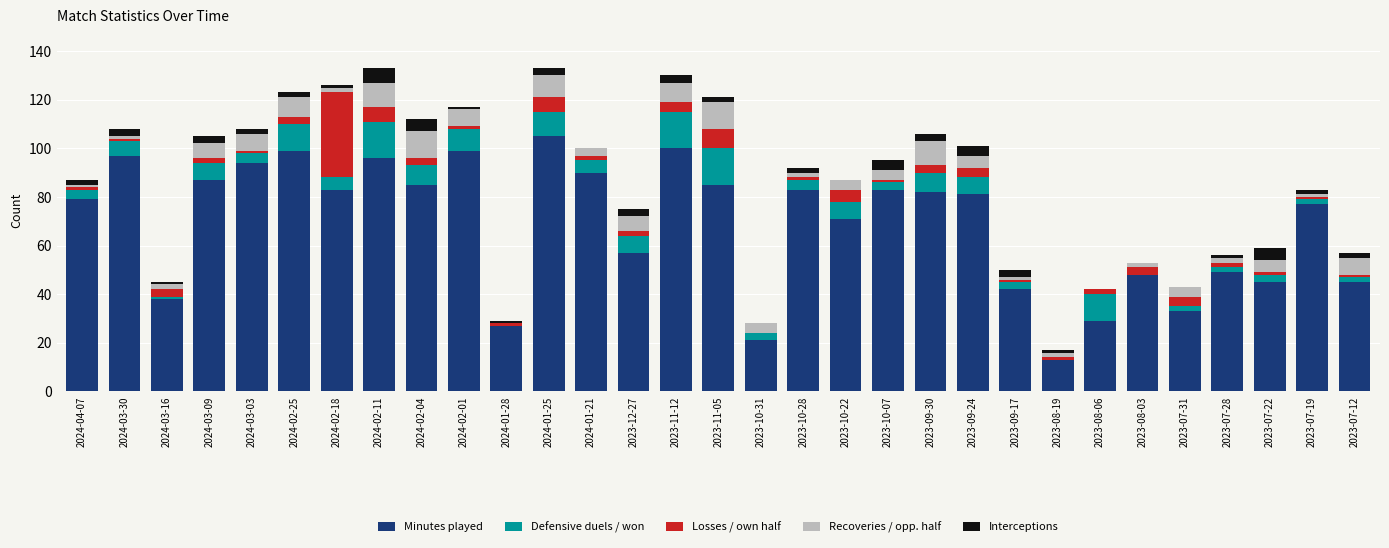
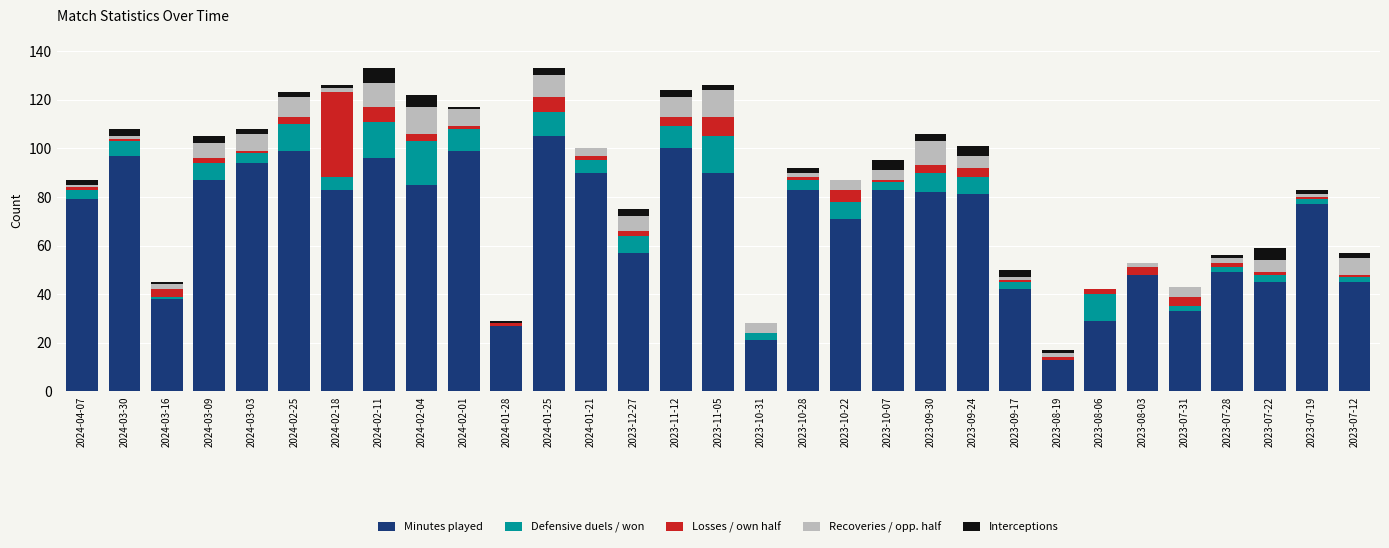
  {
    "Minutes played": {
      "2024-04-07": 79,
      "2024-03-30": 97,
      "2024-03-16": 38,
      "2024-03-09": 87,
      "2024-03-03": 94,
      "2024-02-25": 99,
      "2024-02-18": 83,
      "2024-02-11": 96,
      "2024-02-04": 85,
      "2024-02-01": 99,
      "2024-01-28": 27,
      "2024-01-25": 105,
      "2024-01-21": 90,
      "2023-12-27": 57,
      "2023-11-12": 100,
-     "2023-11-05": 85,
+     "2023-11-05": 90,
      "2023-10-31": 21,
      "2023-10-28": 83,
      "2023-10-22": 71,
      "2023-10-07": 83,
      "2023-09-30": 82,
      "2023-09-24": 81,
      "2023-09-17": 42,
      "2023-08-19": 13,
      "2023-08-06": 29,
      "2023-08-03": 48,
      "2023-07-31": 33,
      "2023-07-28": 49,
      "2023-07-22": 45,
      "2023-07-19": 77,
      "2023-07-12": 45
    },
    "Defensive duels / won": {
      "2024-04-07": 4,
      "2024-03-30": 6,
      "2024-03-09": 7,
      "2024-03-03": 4,
      "2024-02-25": 11,
      "2024-02-18": 5,
      "2024-02-11": 15,
-     "2024-02-04": 8,
+     "2024-02-04": 18,
      "2024-02-01": 9,
      "2024-01-28": 0,
      "2024-01-25": 10,
      "2024-01-21": 5,
      "2023-12-27": 7,
-     "2023-11-12": 15,
+     "2023-11-12": 9,
      "2023-11-05": 15,
      "2023-10-31": 3,
      "2023-10-28": 4,
      "2023-10-22": 7,
      "2023-10-07": 3,
      "2023-09-30": 8,
      "2023-09-24": 7,
      "2023-09-17": 3,
      "2023-08-19": 0,
      "2023-08-06": 11,
      "2023-08-03": 0,
      "2023-07-31": 2,
      "2023-07-28": 2,
      "2023-07-22": 3,
      "2023-07-19": 2,
      "2023-07-12": 2
    },
    "Losses / own half": {
      "2024-03-16": 3,
      "2024-03-09": 2,
      "2024-02-25": 3,
      "2024-02-18": 35,
      "2024-02-11": 6,
      "2024-02-04": 3,
      "2024-01-25": 6,
      "2024-01-21": 2,
      "2023-12-27": 2,
      "2023-11-12": 4,
      "2023-11-05": 8,
      "2023-10-31": 0,
      "2023-10-22": 5,
      "2023-09-30": 3,
      "2023-09-24": 4,
      "2023-08-06": 2,
      "2023-08-03": 3,
      "2023-07-31": 4,
      "2023-07-28": 2
    },
    "Recoveries / opp. half": {
      "2024-03-16": 2,
      "2024-03-09": 6,
      "2024-03-03": 7,
      "2024-02-25": 8,
      "2024-02-18": 2,
      "2024-02-11": 10,
      "2024-02-04": 11,
      "2024-02-01": 7,
      "2024-01-28": 0,
      "2024-01-25": 9,
      "2024-01-21": 3,
      "2023-12-27": 6,
      "2023-11-12": 8,
      "2023-11-05": 11,
      "2023-10-31": 4,
      "2023-10-28": 2,
      "2023-10-22": 4,
      "2023-10-07": 4,
      "2023-09-30": 10,
      "2023-09-24": 5,
      "2023-08-19": 2,
      "2023-08-06": 0,
      "2023-08-03": 2,
      "2023-07-31": 4,
      "2023-07-28": 2,
      "2023-07-22": 5,
      "2023-07-12": 7
    },
    "Interceptions": {
      "2024-04-07": 2,
      "2024-03-30": 3,
      "2024-03-09": 3,
      "2024-03-03": 2,
      "2024-02-25": 2,
      "2024-02-11": 6,
      "2024-02-04": 5,
      "2024-01-25": 3,
      "2024-01-21": 0,
      "2023-12-27": 3,
      "2023-11-12": 3,
      "2023-11-05": 2,
      "2023-10-31": 0,
      "2023-10-28": 2,
      "2023-10-22": 0,
      "2023-10-07": 4,
      "2023-09-30": 3,
      "2023-09-24": 4,
      "2023-09-17": 3,
      "2023-08-06": 0,
      "2023-08-03": 0,
      "2023-07-31": 0,
      "2023-07-22": 5,
      "2023-07-19": 2,
      "2023-07-12": 2
    }
  }
